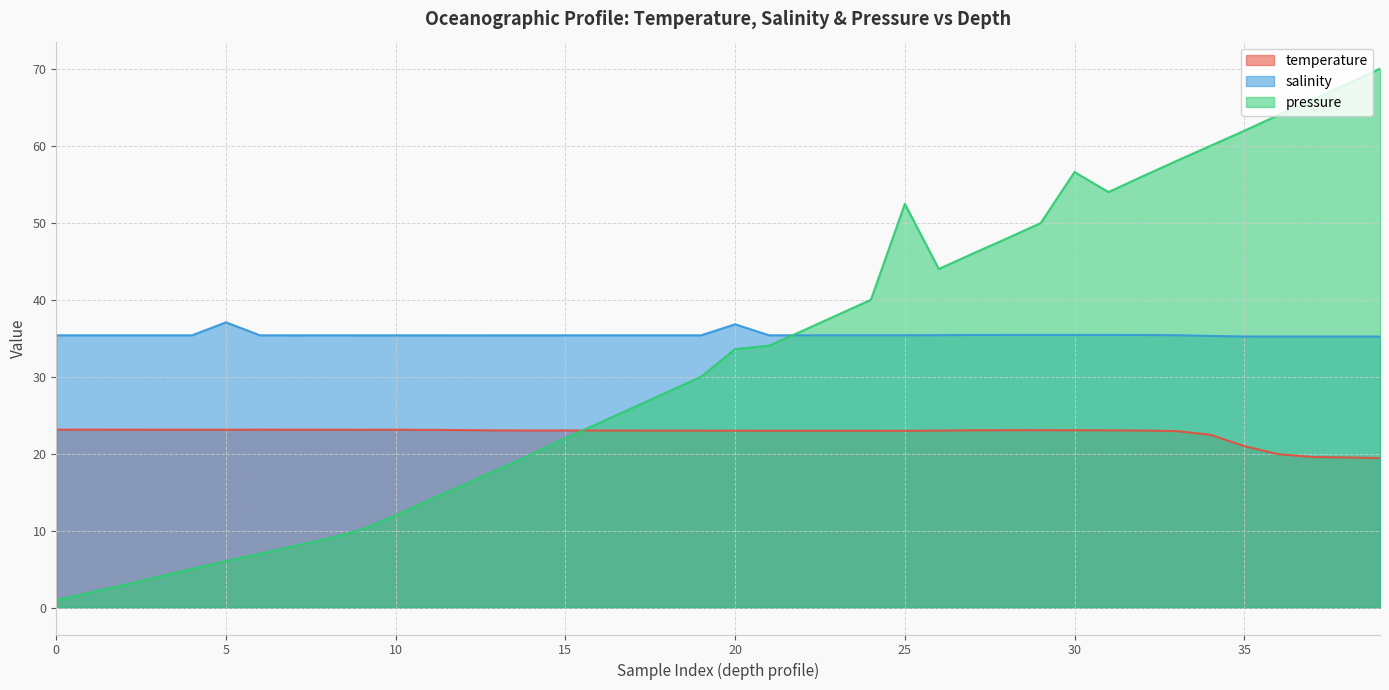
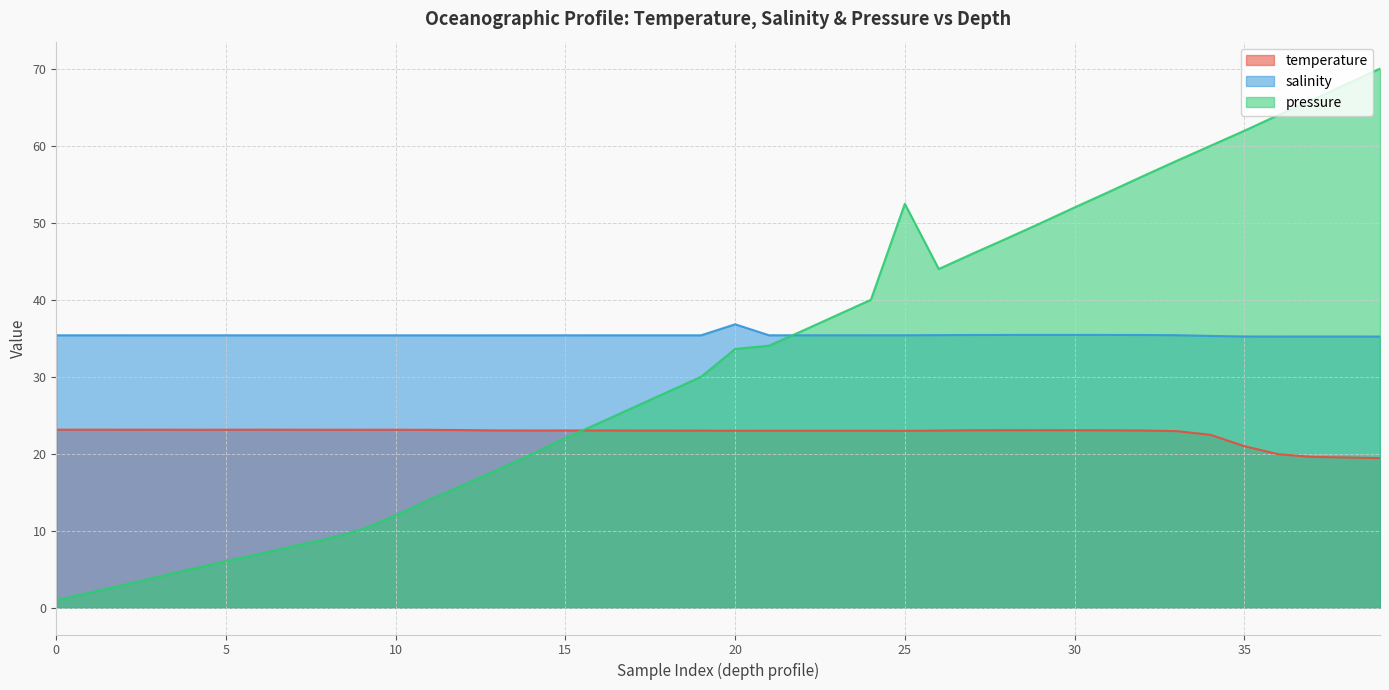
  {
    "temperature": {
      "0": 23,
      "5": 23,
      "10": 23,
      "15": 23,
      "20": 23,
      "25": 23,
      "30": 23,
      "35": 21
    },
    "salinity": {
      "0": 35,
-     "5": 37,
+     "5": 35,
      "10": 35,
      "15": 35,
      "20": 37,
      "25": 35,
      "30": 35,
      "35": 35
    },
    "pressure": {
      "0": 1,
      "5": 6,
      "10": 12,
      "15": 22,
      "20": 34,
      "25": 52,
-     "30": 57,
+     "30": 52,
      "35": 62
    }
  }
